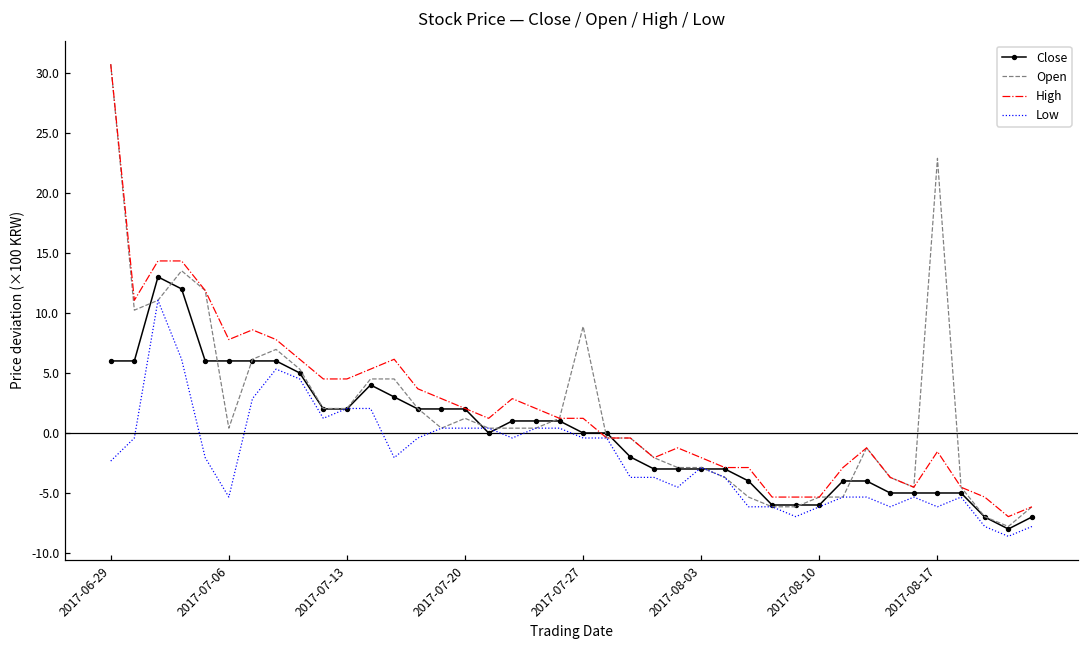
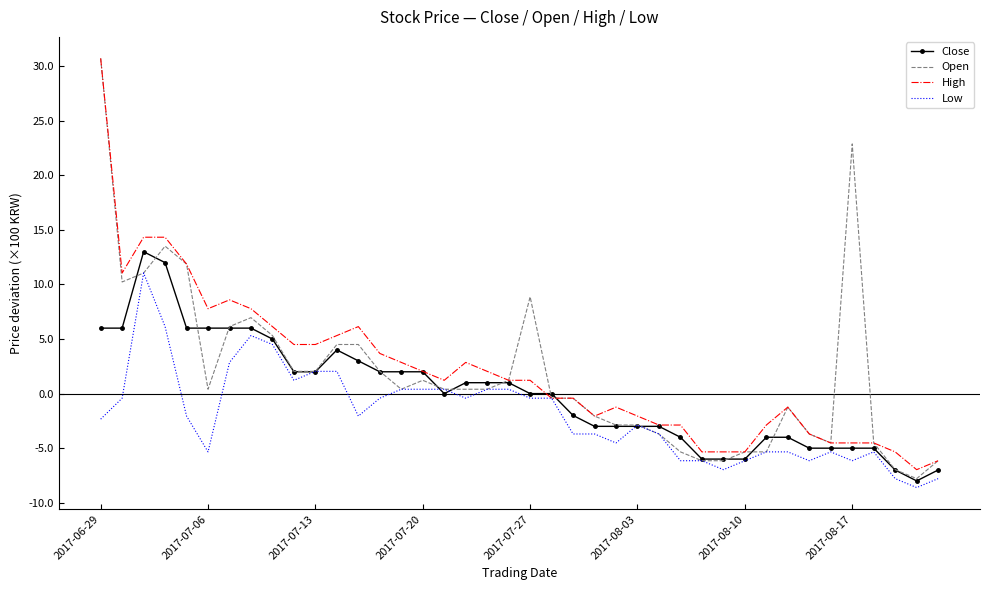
  {
    "Close": {
      "2017-06-29": 6.0,
      "2017-07-06": 6.0,
      "2017-07-27": 0.0,
      "2017-08-17": -5.0
    },
    "Open": {
      "2017-07-06": 0.4,
      "2017-07-20": 1.2,
      "2017-07-27": 8.9,
      "2017-08-17": 22.9
    },
    "High": {
      "2017-07-06": 7.8,
      "2017-07-13": 4.5,
      "2017-07-27": 1.2,
      "2017-08-03": -2.1,
-     "2017-08-17": -1.6
+     "2017-08-17": -4.5
    },
    "Low": {
      "2017-06-29": -2.3,
      "2017-07-06": -5.3,
      "2017-07-20": 0.4,
      "2017-07-27": -0.4,
      "2017-08-17": -6.2
    }
  }
